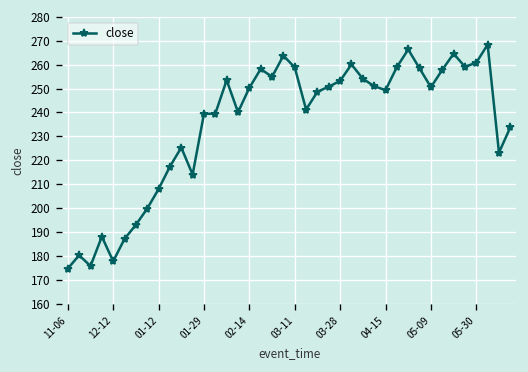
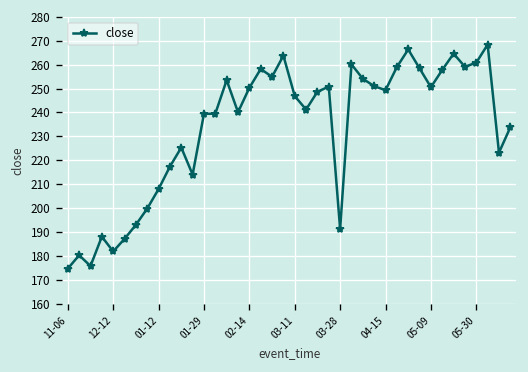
  {
    "11-06": 175,
-   "12-12": 178,
+   "12-12": 182,
    "01-12": 208,
    "01-29": 239,
    "02-14": 250,
-   "03-11": 259,
-   "03-28": 253,
+   "03-11": 247,
+   "03-28": 191,
    "04-15": 249,
    "05-09": 251,
    "05-30": 261
  }
